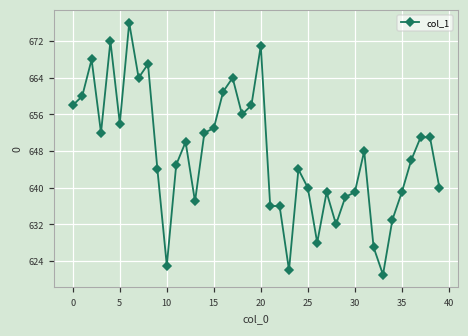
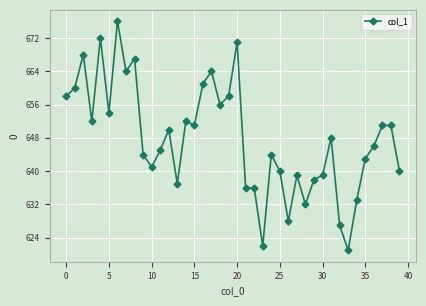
  {
    "0": 658,
    "5": 654,
-   "10": 623,
-   "15": 653,
+   "10": 641,
+   "15": 651,
    "20": 671,
    "25": 640,
    "30": 639,
-   "35": 639
+   "35": 643
  }
